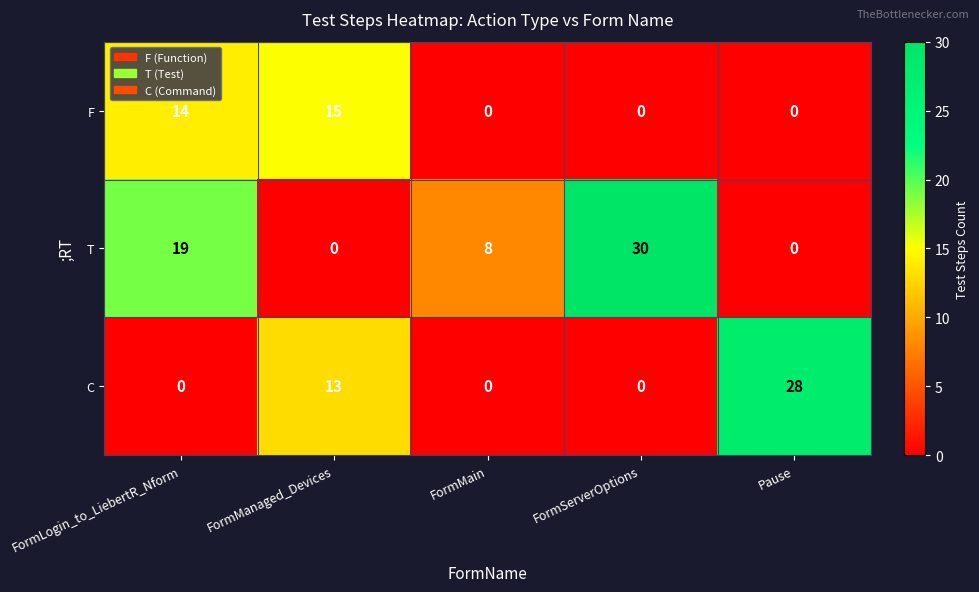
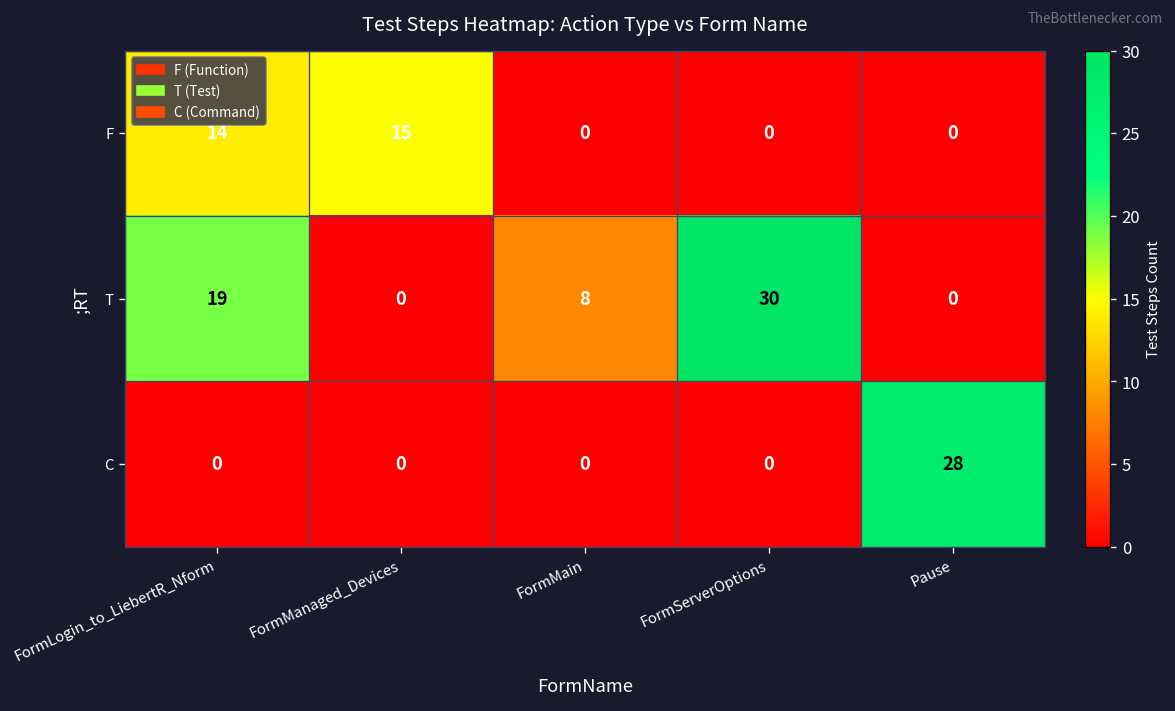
  {
    "F": {
      "FormLogin_to_LiebertR_Nform": 14,
      "FormManaged_Devices": 15,
      "FormMain": 0,
      "FormServerOptions": 0,
      "Pause": 0
    },
    "T": {
      "FormLogin_to_LiebertR_Nform": 19,
      "FormManaged_Devices": 0,
      "FormMain": 8,
      "FormServerOptions": 30,
      "Pause": 0
    },
    "C": {
      "FormLogin_to_LiebertR_Nform": 0,
-     "FormManaged_Devices": 13,
+     "FormManaged_Devices": 0,
      "FormMain": 0,
      "FormServerOptions": 0,
      "Pause": 28
    }
  }
